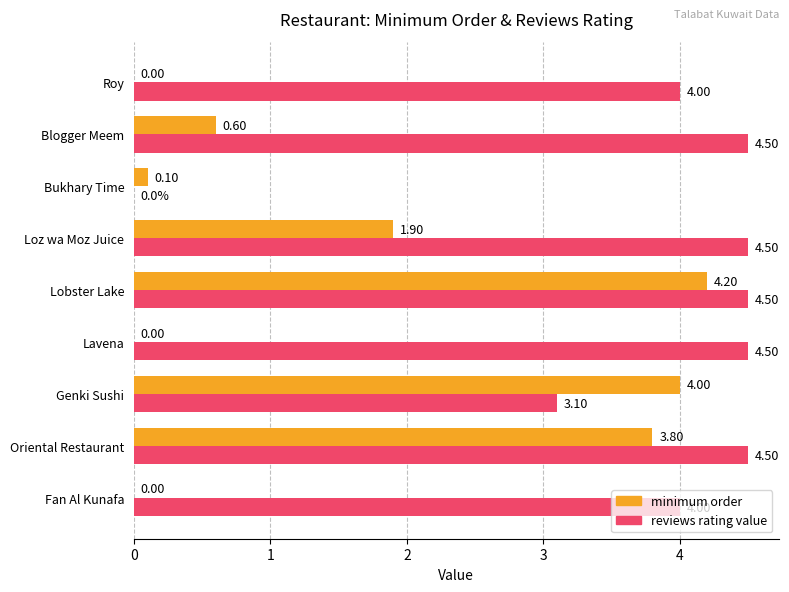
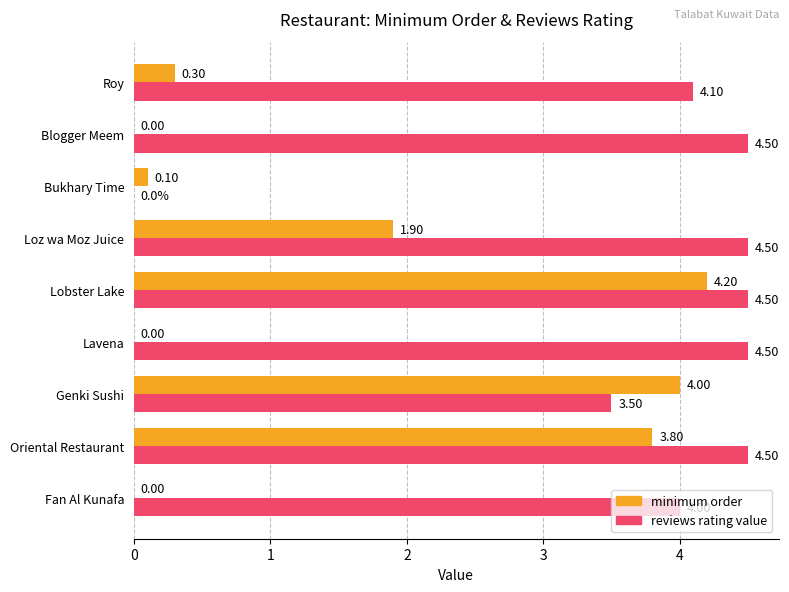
  {
    "minimum order": {
-     "Roy": "0.00",
-     "Blogger Meem": "0.60",
+     "Roy": "0.30",
+     "Blogger Meem": "0.00",
      "Bukhary Time": "0.10",
      "Loz wa Moz Juice": "1.90",
      "Lobster Lake": "4.20",
      "Lavena": "0.00",
      "Genki Sushi": "4.00",
      "Oriental Restaurant": "3.80",
      "Fan Al Kunafa": "0.00"
    },
    "reviews rating value": {
-     "Roy": "4.00",
+     "Roy": "4.10",
      "Blogger Meem": "4.50",
      "Bukhary Time": "0.0%",
      "Loz wa Moz Juice": "4.50",
      "Lobster Lake": "4.50",
      "Lavena": "4.50",
-     "Genki Sushi": "3.10",
+     "Genki Sushi": "3.50",
      "Oriental Restaurant": "4.50"
    }
  }
